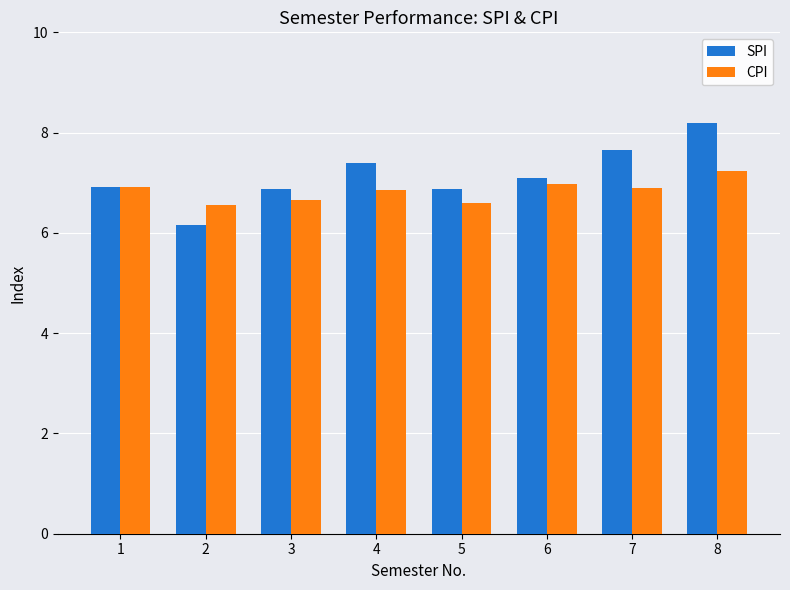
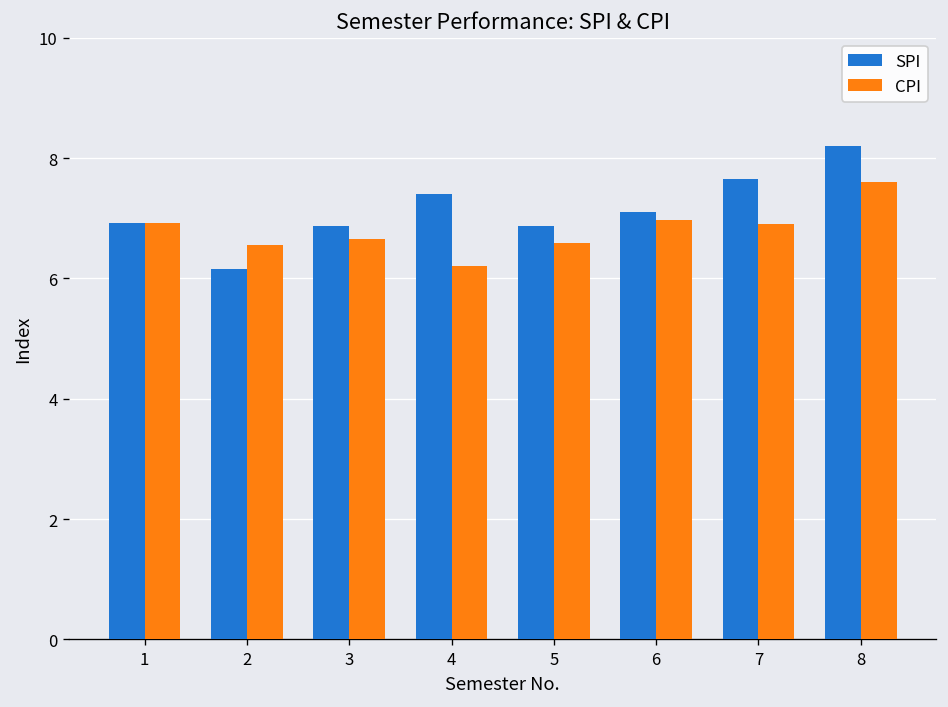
  {
    "SPI": {
      "1": 6.9,
      "2": 6.2,
      "3": 6.9,
      "4": 7.4,
      "5": 6.9,
      "6": 7.1,
      "7": 7.7,
      "8": 8.2
    },
    "CPI": {
      "1": 6.9,
      "2": 6.6,
      "3": 6.7,
-     "4": 6.9,
+     "4": 6.2,
      "5": 6.6,
      "6": 7.0,
      "7": 6.9,
-     "8": 7.2
+     "8": 7.6
    }
  }
